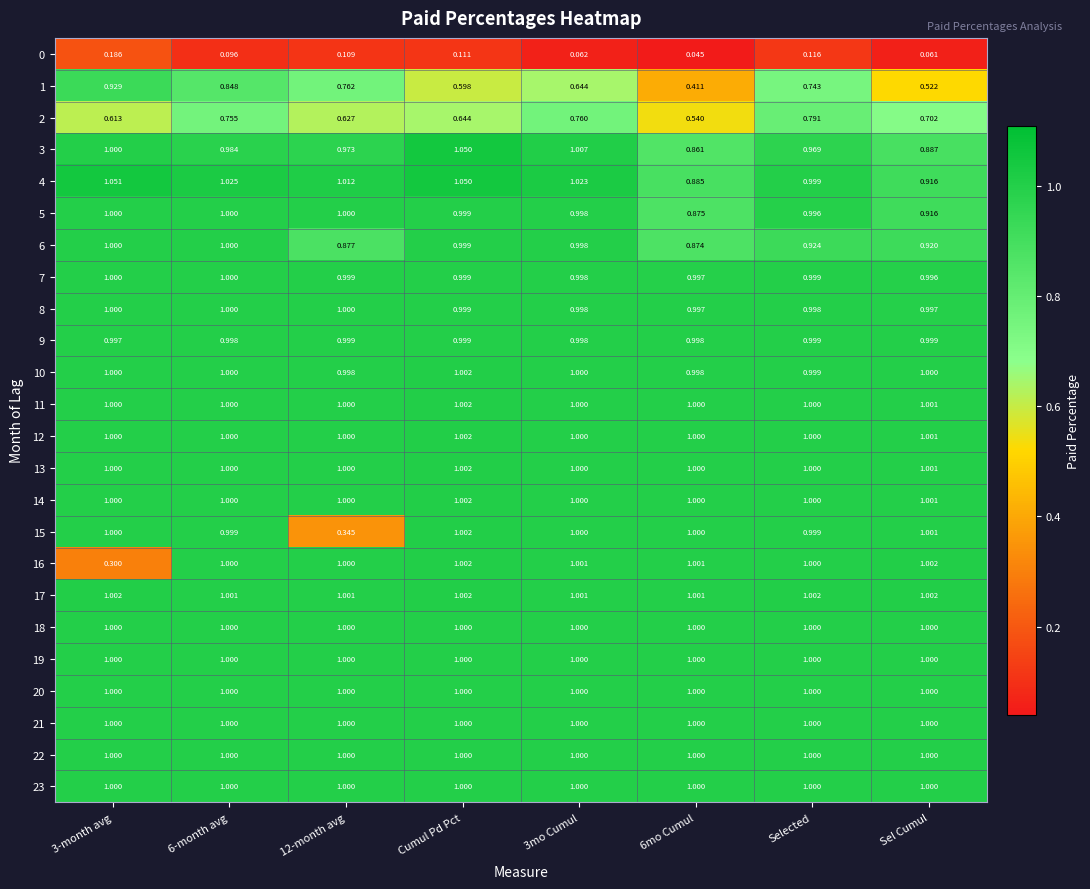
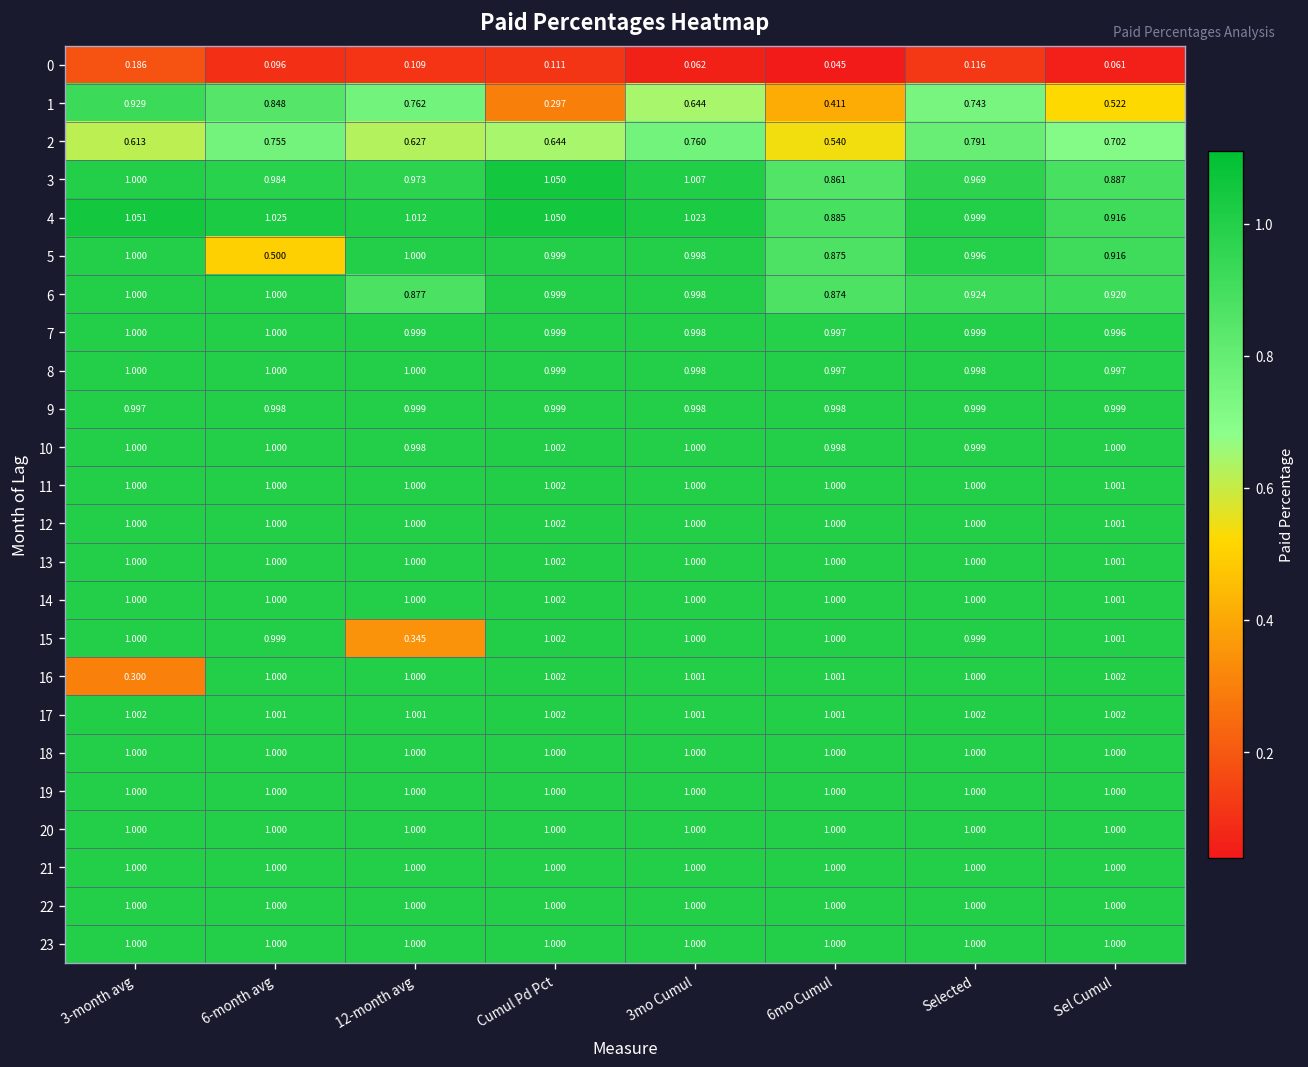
  {
    "0": {
      "3-month avg": 0.186,
      "6-month avg": 0.096,
      "12-month avg": 0.109,
      "Cumul Pd Pct": 0.111,
      "3mo Cumul": 0.062,
      "6mo Cumul": 0.045,
      "Selected": 0.116,
      "Sel Cumul": 0.061
    },
    "1": {
      "3-month avg": 0.929,
      "6-month avg": 0.848,
      "12-month avg": 0.762,
-     "Cumul Pd Pct": 0.598,
+     "Cumul Pd Pct": 0.297,
      "3mo Cumul": 0.644,
      "6mo Cumul": 0.411,
      "Selected": 0.743,
      "Sel Cumul": 0.522
    },
    "2": {
      "3-month avg": 0.613,
      "6-month avg": 0.755,
      "12-month avg": 0.627,
      "Cumul Pd Pct": 0.644,
      "3mo Cumul": 0.760,
      "6mo Cumul": 0.540,
      "Selected": 0.791,
      "Sel Cumul": 0.702
    },
    "3": {
      "3-month avg": 1.000,
      "6-month avg": 0.984,
      "12-month avg": 0.973,
      "Cumul Pd Pct": 1.050,
      "3mo Cumul": 1.007,
      "6mo Cumul": 0.861,
      "Selected": 0.969,
      "Sel Cumul": 0.887
    },
    "4": {
      "3-month avg": 1.051,
      "6-month avg": 1.025,
      "12-month avg": 1.012,
      "Cumul Pd Pct": 1.050,
      "3mo Cumul": 1.023,
      "6mo Cumul": 0.885,
      "Selected": 0.999,
      "Sel Cumul": 0.916
    },
    "5": {
      "3-month avg": 1.000,
-     "6-month avg": 1.000,
+     "6-month avg": 0.500,
      "12-month avg": 1.000,
      "Cumul Pd Pct": 0.999,
      "3mo Cumul": 0.998,
      "6mo Cumul": 0.875,
      "Selected": 0.996,
      "Sel Cumul": 0.916
    },
    "6": {
      "3-month avg": 1.000,
      "6-month avg": 1.000,
      "12-month avg": 0.877,
      "Cumul Pd Pct": 0.999,
      "3mo Cumul": 0.998,
      "6mo Cumul": 0.874,
      "Selected": 0.924,
      "Sel Cumul": 0.920
    },
    "7": {
      "3-month avg": 1.000,
      "6-month avg": 1.000,
      "12-month avg": 0.999,
      "Cumul Pd Pct": 0.999,
      "3mo Cumul": 0.998,
      "6mo Cumul": 0.997,
      "Selected": 0.999,
      "Sel Cumul": 0.996
    },
    "8": {
      "3-month avg": 1.000,
      "6-month avg": 1.000,
      "12-month avg": 1.000,
      "Cumul Pd Pct": 0.999,
      "3mo Cumul": 0.998,
      "6mo Cumul": 0.997,
      "Selected": 0.998,
      "Sel Cumul": 0.997
    },
    "9": {
      "3-month avg": 0.997,
      "6-month avg": 0.998,
      "12-month avg": 0.999,
      "Cumul Pd Pct": 0.999,
      "3mo Cumul": 0.998,
      "6mo Cumul": 0.998,
      "Selected": 0.999,
      "Sel Cumul": 0.999
    },
    "10": {
      "3-month avg": 1.000,
      "6-month avg": 1.000,
      "12-month avg": 0.998,
      "Cumul Pd Pct": 1.002,
      "3mo Cumul": 1.000,
      "6mo Cumul": 0.998,
      "Selected": 0.999,
      "Sel Cumul": 1.000
    },
    "11": {
      "3-month avg": 1.000,
      "6-month avg": 1.000,
      "12-month avg": 1.000,
      "Cumul Pd Pct": 1.002,
      "3mo Cumul": 1.000,
      "6mo Cumul": 1.000,
      "Selected": 1.000,
      "Sel Cumul": 1.001
    },
    "12": {
      "3-month avg": 1.000,
      "6-month avg": 1.000,
      "12-month avg": 1.000,
      "Cumul Pd Pct": 1.002,
      "3mo Cumul": 1.000,
      "6mo Cumul": 1.000,
      "Selected": 1.000,
      "Sel Cumul": 1.001
    },
    "13": {
      "3-month avg": 1.000,
      "6-month avg": 1.000,
      "12-month avg": 1.000,
      "Cumul Pd Pct": 1.002,
      "3mo Cumul": 1.000,
      "6mo Cumul": 1.000,
      "Selected": 1.000,
      "Sel Cumul": 1.001
    },
    "14": {
      "3-month avg": 1.000,
      "6-month avg": 1.000,
      "12-month avg": 1.000,
      "Cumul Pd Pct": 1.002,
      "3mo Cumul": 1.000,
      "6mo Cumul": 1.000,
      "Selected": 1.000,
      "Sel Cumul": 1.001
    },
    "15": {
      "3-month avg": 1.000,
      "6-month avg": 0.999,
      "12-month avg": 0.345,
      "Cumul Pd Pct": 1.002,
      "3mo Cumul": 1.000,
      "6mo Cumul": 1.000,
      "Selected": 0.999,
      "Sel Cumul": 1.001
    },
    "16": {
      "3-month avg": 0.300,
      "6-month avg": 1.000,
      "12-month avg": 1.000,
      "Cumul Pd Pct": 1.002,
      "3mo Cumul": 1.001,
      "6mo Cumul": 1.001,
      "Selected": 1.000,
      "Sel Cumul": 1.002
    },
    "17": {
      "3-month avg": 1.002,
      "6-month avg": 1.001,
      "12-month avg": 1.001,
      "Cumul Pd Pct": 1.002,
      "3mo Cumul": 1.001,
      "6mo Cumul": 1.001,
      "Selected": 1.002,
      "Sel Cumul": 1.002
    },
    "18": {
      "3-month avg": 1.000,
      "6-month avg": 1.000,
      "12-month avg": 1.000,
      "Cumul Pd Pct": 1.000,
      "3mo Cumul": 1.000,
      "6mo Cumul": 1.000,
      "Selected": 1.000,
      "Sel Cumul": 1.000
    },
    "19": {
      "3-month avg": 1.000,
      "6-month avg": 1.000,
      "12-month avg": 1.000,
      "Cumul Pd Pct": 1.000,
      "3mo Cumul": 1.000,
      "6mo Cumul": 1.000,
      "Selected": 1.000,
      "Sel Cumul": 1.000
    },
    "20": {
      "3-month avg": 1.000,
      "6-month avg": 1.000,
      "12-month avg": 1.000,
      "Cumul Pd Pct": 1.000,
      "3mo Cumul": 1.000,
      "6mo Cumul": 1.000,
      "Selected": 1.000,
      "Sel Cumul": 1.000
    },
    "21": {
      "3-month avg": 1.000,
      "6-month avg": 1.000,
      "12-month avg": 1.000,
      "Cumul Pd Pct": 1.000,
      "3mo Cumul": 1.000,
      "6mo Cumul": 1.000,
      "Selected": 1.000,
      "Sel Cumul": 1.000
    },
    "22": {
      "3-month avg": 1.000,
      "6-month avg": 1.000,
      "12-month avg": 1.000,
      "Cumul Pd Pct": 1.000,
      "3mo Cumul": 1.000,
      "6mo Cumul": 1.000,
      "Selected": 1.000,
      "Sel Cumul": 1.000
    },
    "23": {
      "3-month avg": 1.000,
      "6-month avg": 1.000,
      "12-month avg": 1.000,
      "Cumul Pd Pct": 1.000,
      "3mo Cumul": 1.000,
      "6mo Cumul": 1.000,
      "Selected": 1.000,
      "Sel Cumul": 1.000
    }
  }
